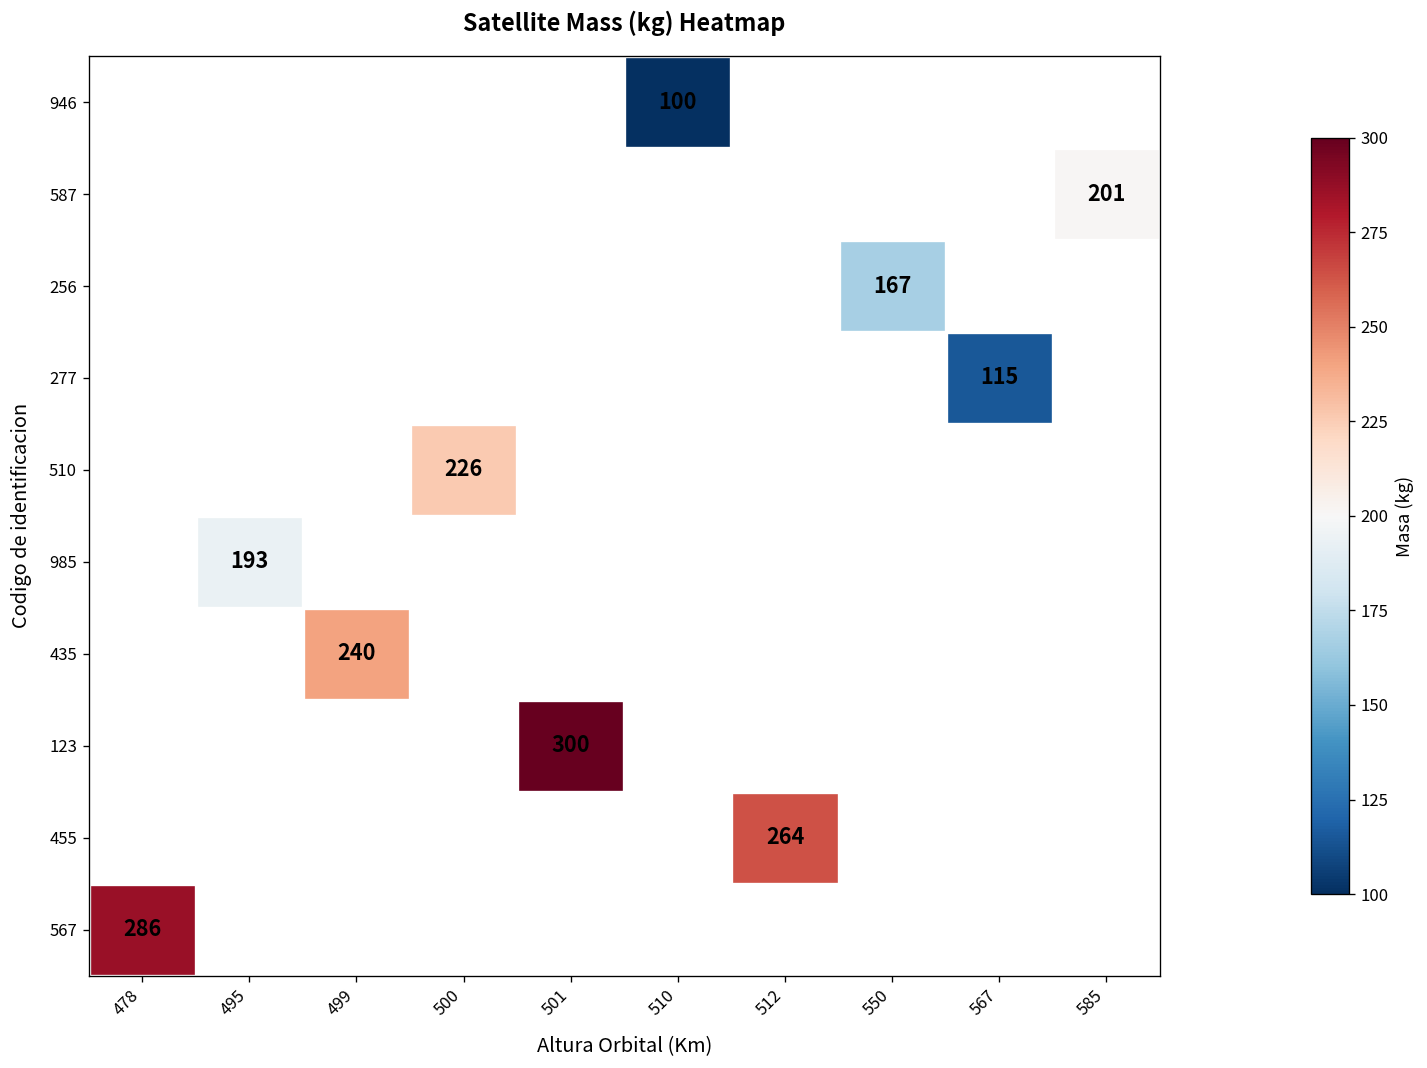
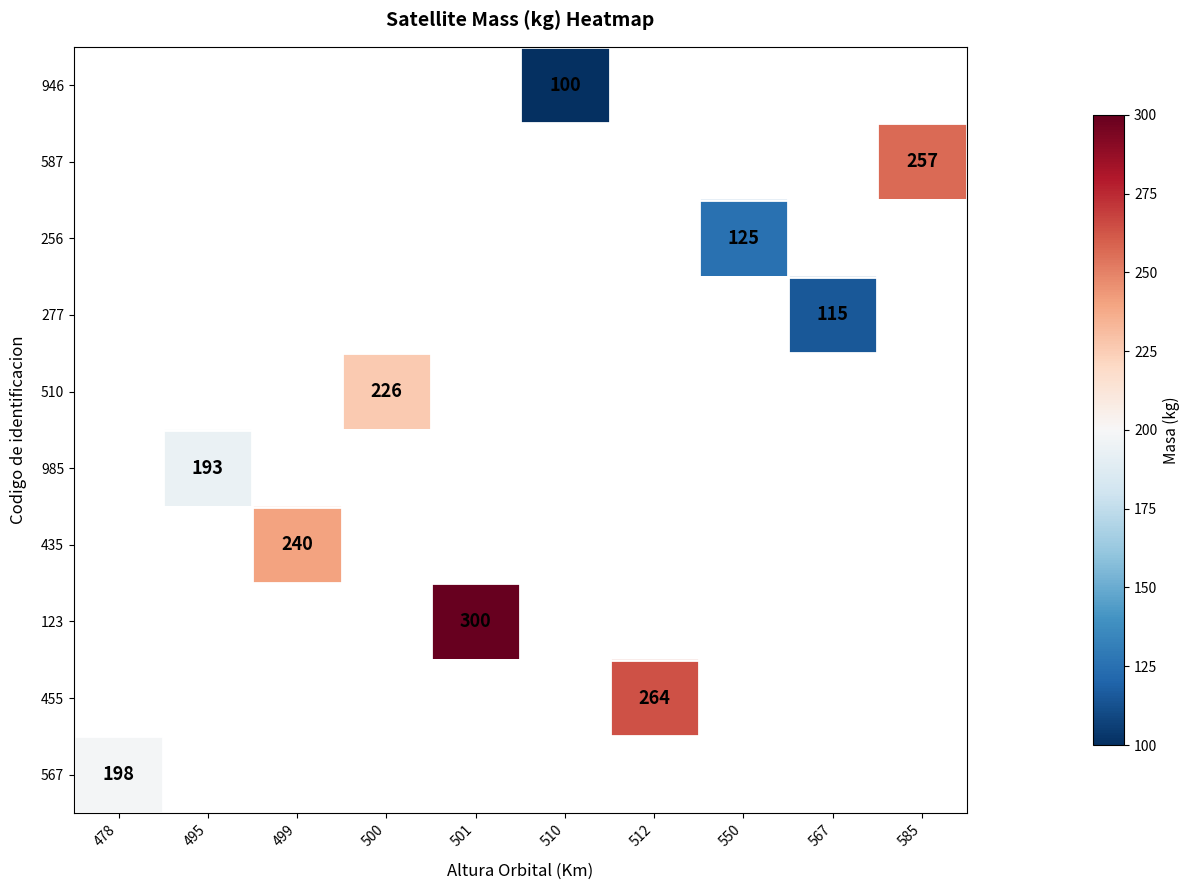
  {
    "946": {
      "510": 100
    },
    "587": {
-     "585": 201
+     "585": 257
    },
    "256": {
-     "550": 167
+     "550": 125
    },
    "277": {
      "567": 115
    },
    "510": {
      "500": 226
    },
    "985": {
      "495": 193
    },
    "435": {
      "499": 240
    },
    "123": {
      "501": 300
    },
    "455": {
      "512": 264
    },
    "567": {
-     "478": 286
+     "478": 198
    }
  }
